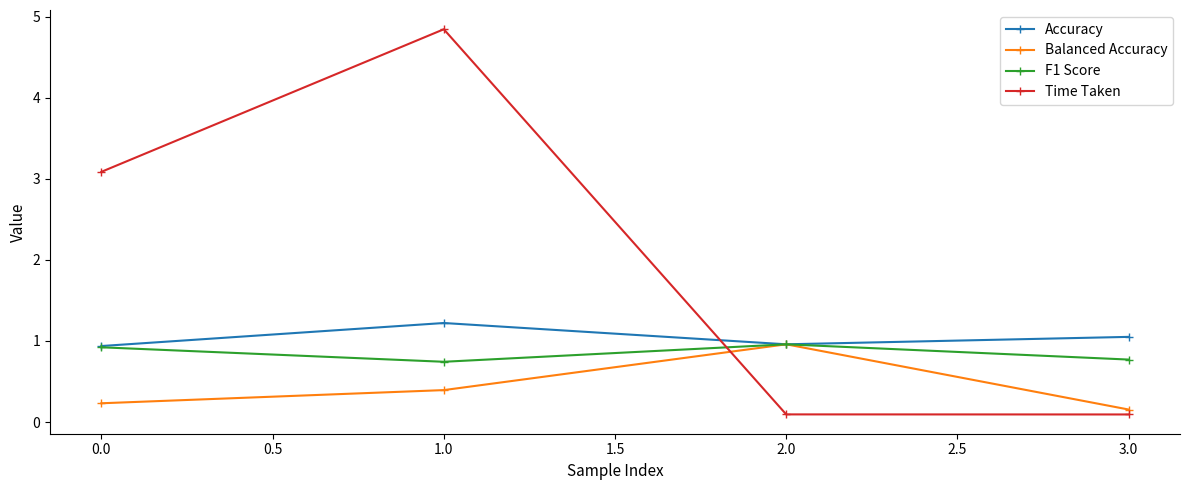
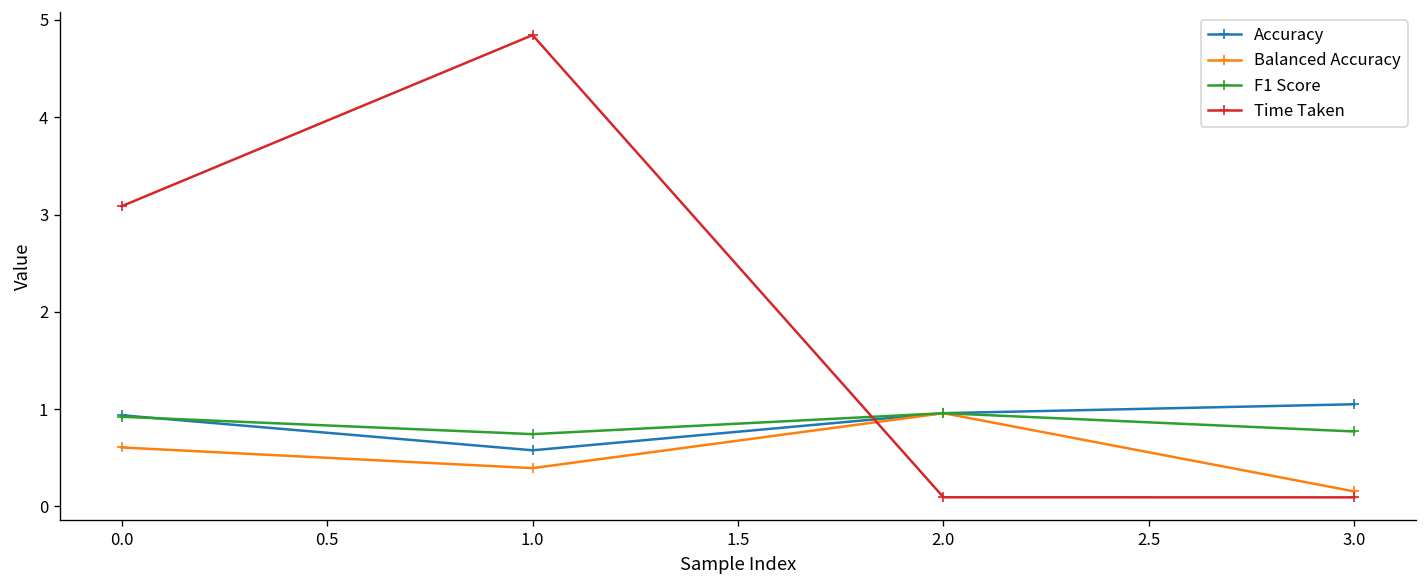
  {
    "Accuracy": {
-     "1.0": 1.2,
+     "1.0": 0.6,
      "3.0": 1.0
    },
    "Balanced Accuracy": {
-     "0.0": 0.2,
+     "0.0": 0.6,
      "1.0": 0.4,
      "3.0": 0.2
    },
    "F1 Score": {
      "1.0": 0.7,
      "3.0": 0.8
    },
    "Time Taken": {
      "0.0": 3.1,
      "1.0": 4.8,
      "2.0": 0.1,
      "3.0": 0.1
    }
  }
